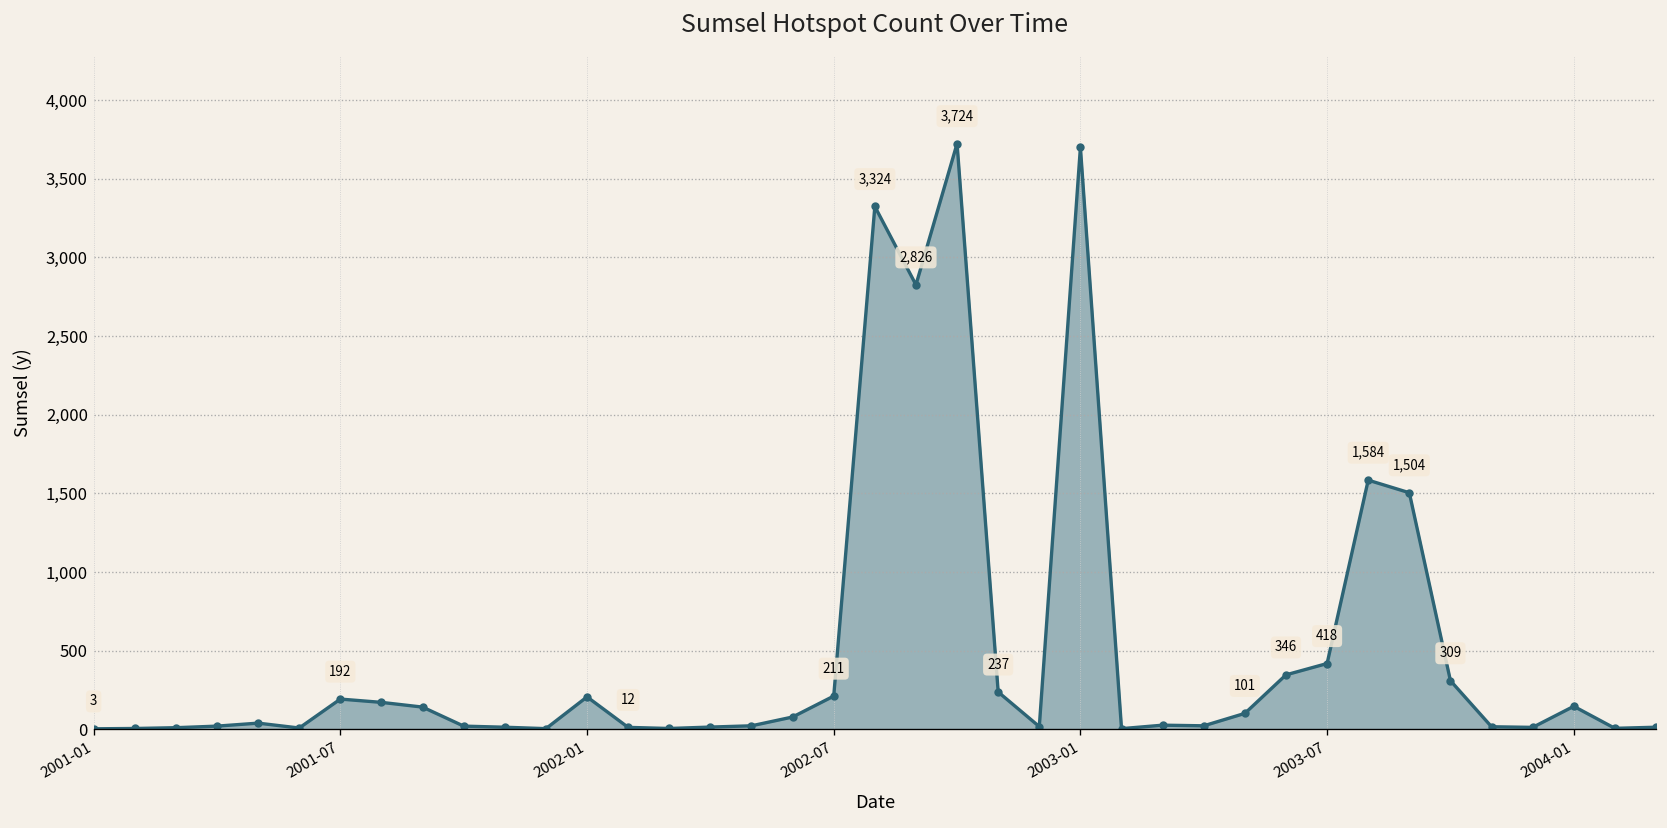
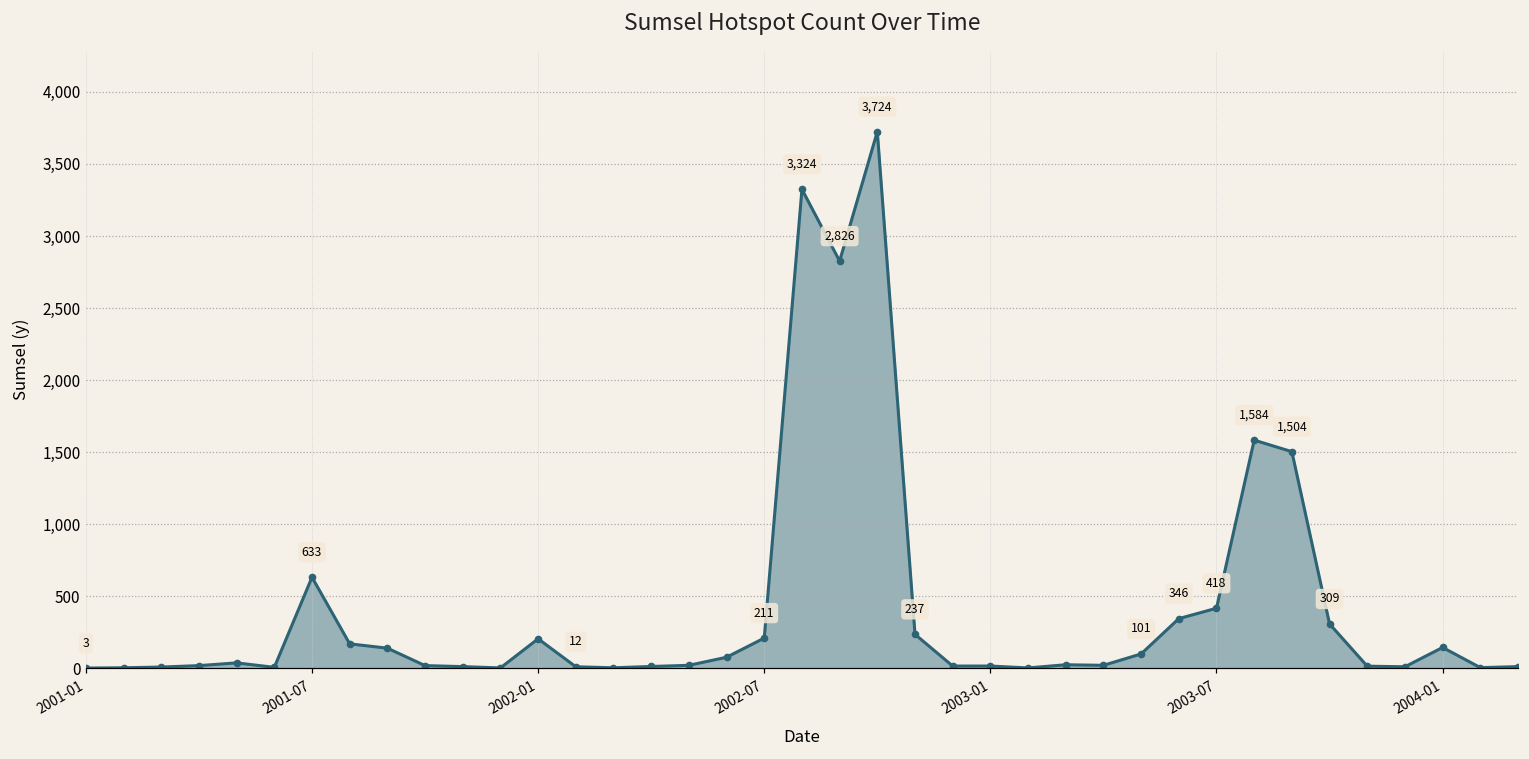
  {
-   "2001-07": "192",
-   "2003-01": "3,700"
+   "2001-07": "633",
+   "2003-01": "20"
  }
